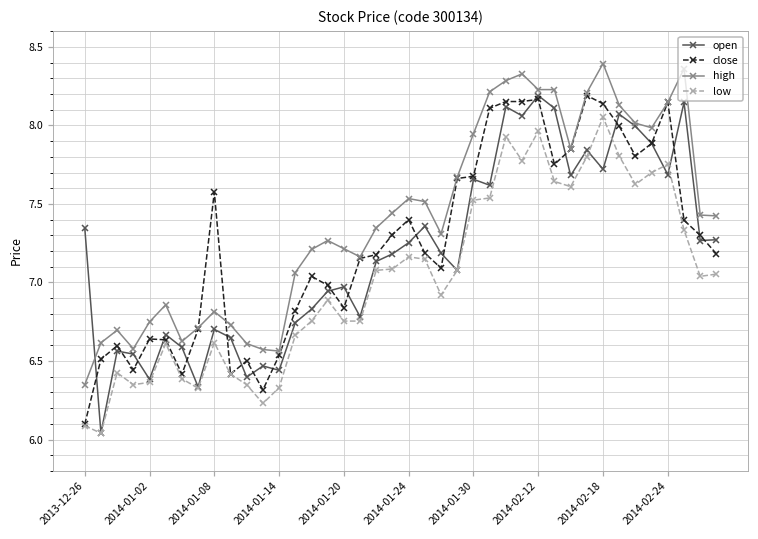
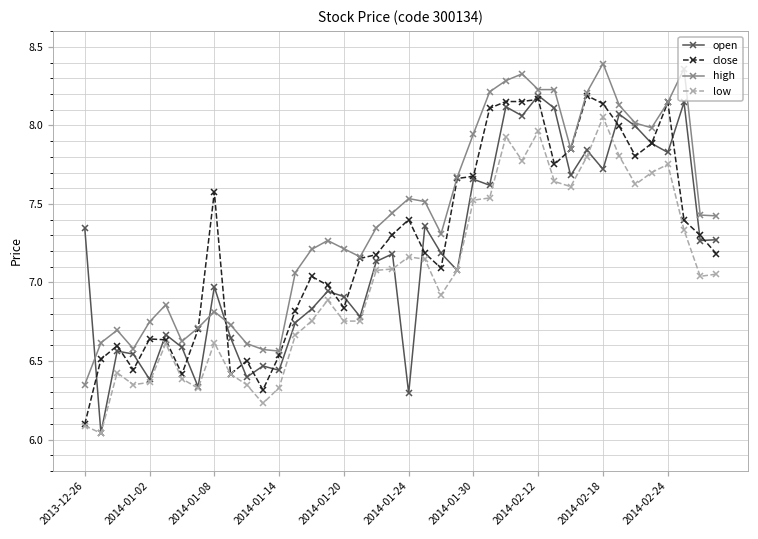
  {
    "open": {
      "2013-12-26": 7.35,
      "2014-01-02": 6.38,
-     "2014-01-08": 6.70,
+     "2014-01-08": 6.97,
      "2014-01-14": 6.44,
-     "2014-01-20": 6.97,
-     "2014-01-24": 7.25,
+     "2014-01-20": 6.91,
+     "2014-01-24": 6.29,
      "2014-01-30": 7.66,
      "2014-02-12": 8.19,
      "2014-02-18": 7.72,
-     "2014-02-24": 7.69
+     "2014-02-24": 7.83
    },
    "close": {
      "2014-01-02": 6.64,
      "2014-01-08": 7.58,
      "2014-01-14": 6.54,
      "2014-01-20": 6.84,
      "2014-01-24": 7.40,
      "2014-01-30": 7.68,
      "2014-02-12": 8.17,
      "2014-02-18": 8.14
    }
  }
